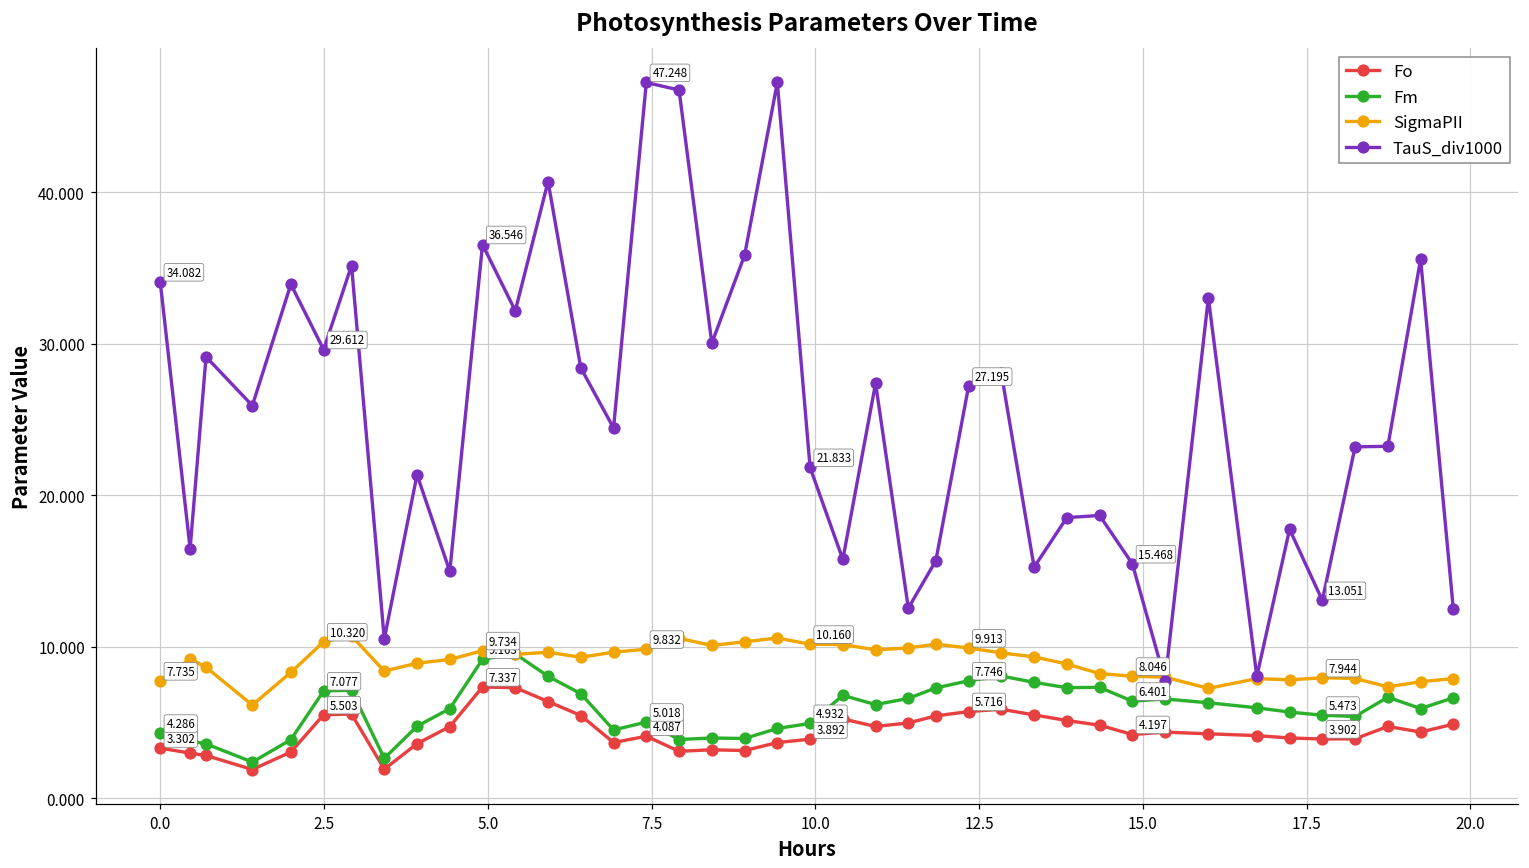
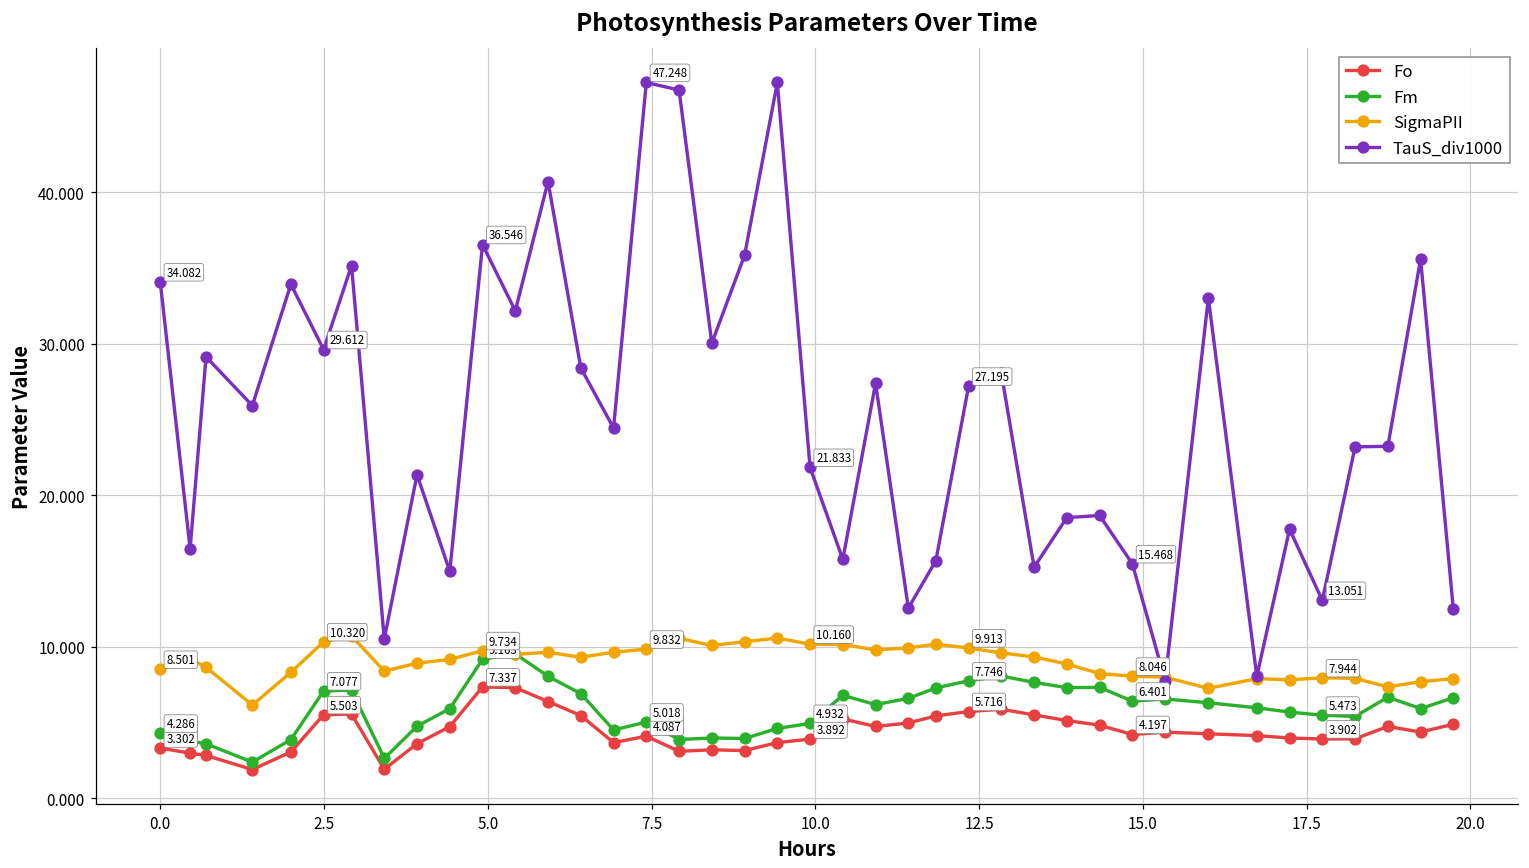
  {
    "SigmaPII": {
-     "0.0": 7.735
+     "0.0": 8.501
    }
  }
